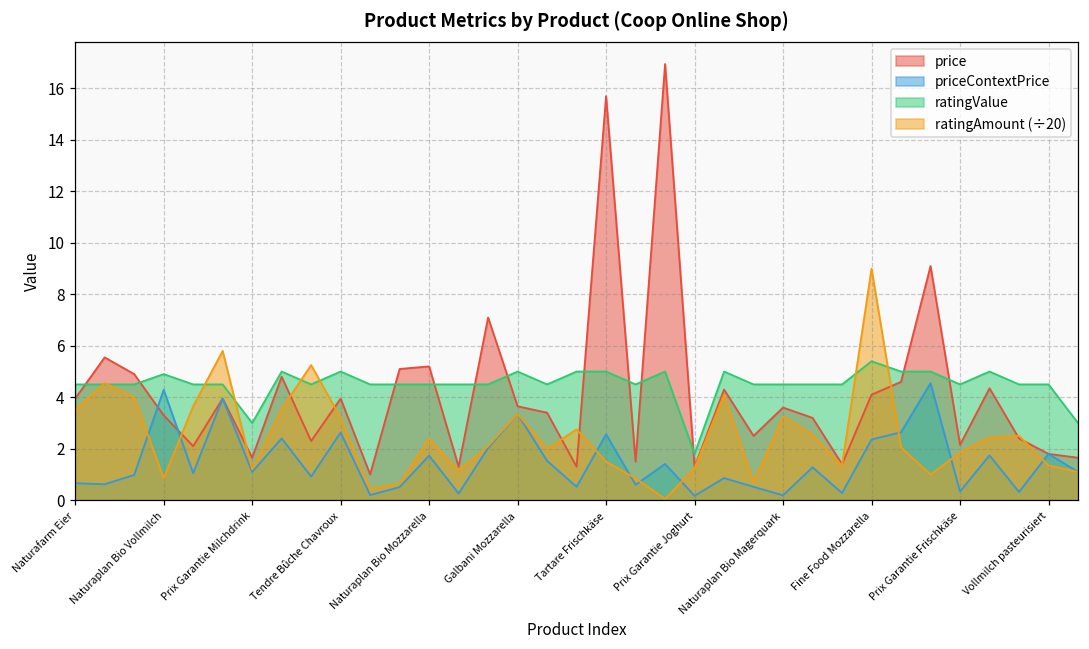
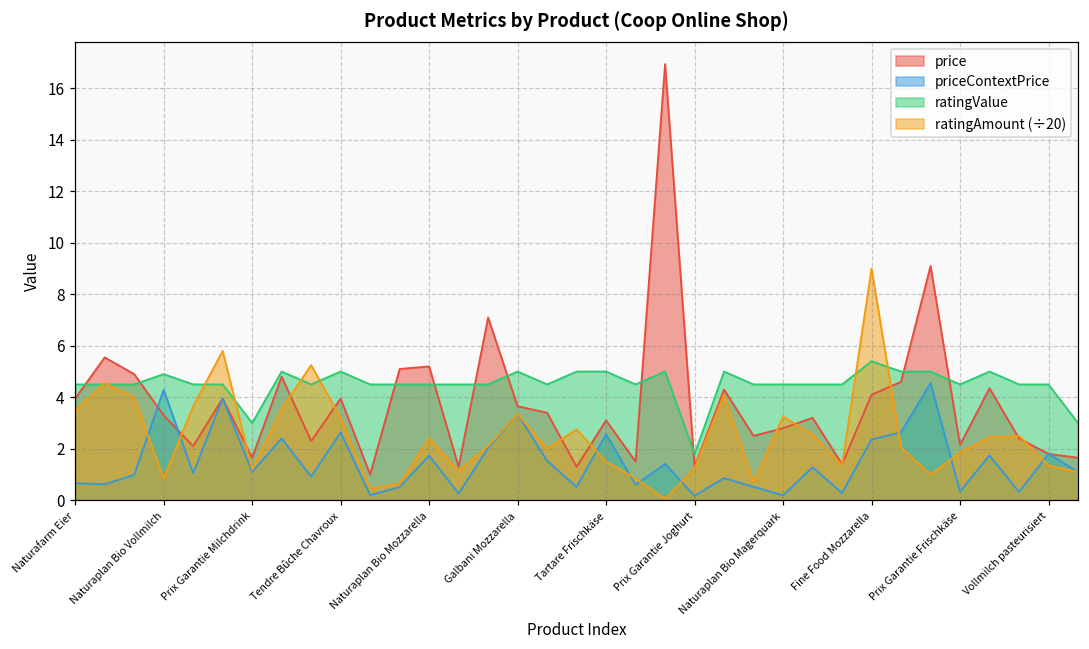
  {
    "price": {
      "Naturafarm Eier": 4.0,
      "Naturaplan Bio Vollmilch": 3.3,
      "Prix Garantie Milchdrink": 1.7,
      "Tendre Bûche Chavroux": 4.0,
      "Naturaplan Bio Mozzarella": 5.2,
      "Galbani Mozzarella": 3.7,
-     "Tartare Frischkäse": 15.7,
-     "Naturaplan Bio Magerquark": 3.6,
+     "Tartare Frischkäse": 3.1,
+     "Naturaplan Bio Magerquark": 2.8,
      "Fine Food Mozzarella": 4.1,
      "Prix Garantie Frischkäse": 2.2
    },
    "priceContextPrice": {
      "Naturafarm Eier": 0.7,
      "Naturaplan Bio Vollmilch": 4.3,
      "Tendre Bûche Chavroux": 2.6,
      "Naturaplan Bio Mozzarella": 1.7,
      "Tartare Frischkäse": 2.6,
      "Prix Garantie Joghurt": 0.2,
      "Naturaplan Bio Magerquark": 0.2,
      "Fine Food Mozzarella": 2.4,
      "Prix Garantie Frischkäse": 0.3
    },
    "ratingValue": {
      "Naturafarm Eier": 4.5,
      "Naturaplan Bio Vollmilch": 4.9,
      "Prix Garantie Milchdrink": 3.0,
      "Tendre Bûche Chavroux": 5.0,
      "Naturaplan Bio Mozzarella": 4.5,
      "Galbani Mozzarella": 5.0,
      "Tartare Frischkäse": 5.0,
      "Prix Garantie Joghurt": 1.8,
      "Naturaplan Bio Magerquark": 4.5,
      "Fine Food Mozzarella": 5.4,
      "Prix Garantie Frischkäse": 4.5,
      "Vollmilch pasteurisiert": 4.5
    },
    "ratingAmount (÷20)": {
      "Naturafarm Eier": 3.5,
      "Naturaplan Bio Vollmilch": 0.9,
      "Tendre Bûche Chavroux": 3.2,
      "Naturaplan Bio Mozzarella": 2.4,
      "Tartare Frischkäse": 1.5,
      "Naturaplan Bio Magerquark": 3.3,
      "Fine Food Mozzarella": 9.0,
      "Prix Garantie Frischkäse": 1.9,
      "Vollmilch pasteurisiert": 1.4
    }
  }
